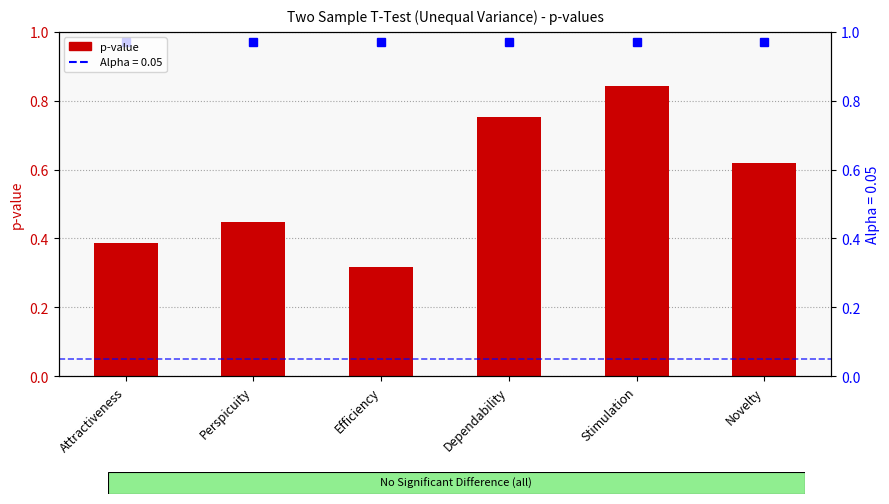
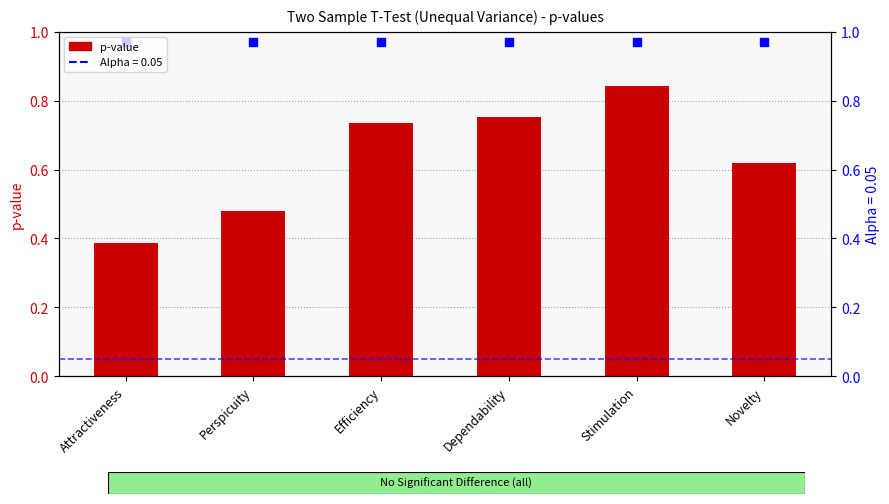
  {
    "Attractiveness": 0.39,
-   "Perspicuity": 0.45,
-   "Efficiency": 0.32,
+   "Perspicuity": 0.48,
+   "Efficiency": 0.73,
    "Dependability": 0.75,
    "Stimulation": 0.84,
    "Novelty": 0.62
  }
